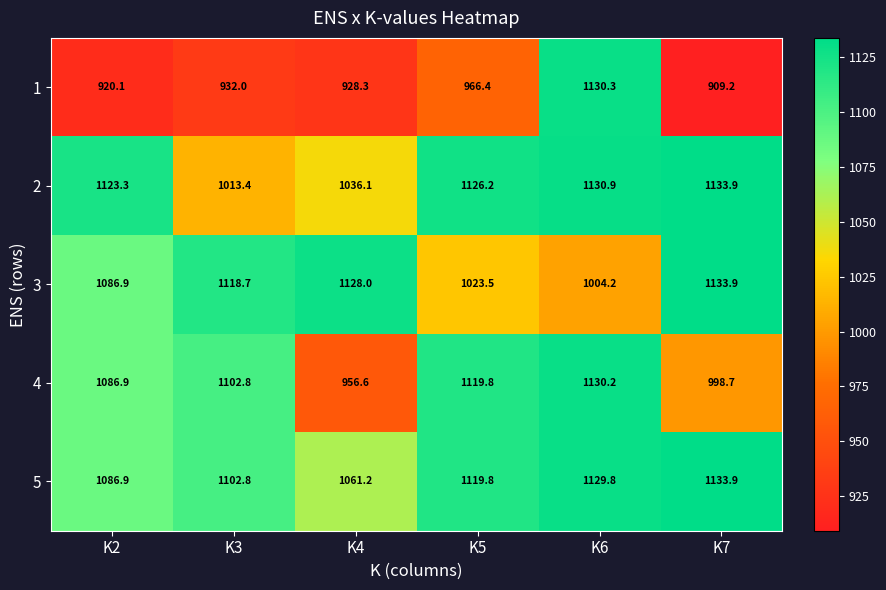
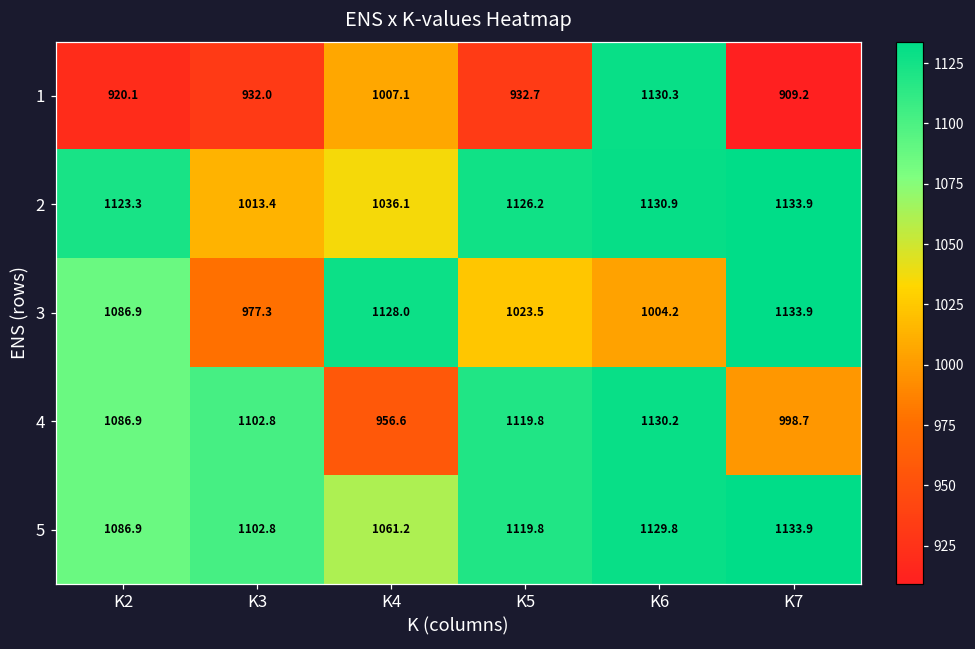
  {
    "1": {
      "K2": 920.1,
      "K3": 932.0,
-     "K4": 928.3,
-     "K5": 966.4,
+     "K4": 1007.1,
+     "K5": 932.7,
      "K6": 1130.3,
      "K7": 909.2
    },
    "2": {
      "K2": 1123.3,
      "K3": 1013.4,
      "K4": 1036.1,
      "K5": 1126.2,
      "K6": 1130.9,
      "K7": 1133.9
    },
    "3": {
      "K2": 1086.9,
-     "K3": 1118.7,
+     "K3": 977.3,
      "K4": 1128.0,
      "K5": 1023.5,
      "K6": 1004.2,
      "K7": 1133.9
    },
    "4": {
      "K2": 1086.9,
      "K3": 1102.8,
      "K4": 956.6,
      "K5": 1119.8,
      "K6": 1130.2,
      "K7": 998.7
    },
    "5": {
      "K2": 1086.9,
      "K3": 1102.8,
      "K4": 1061.2,
      "K5": 1119.8,
      "K6": 1129.8,
      "K7": 1133.9
    }
  }
